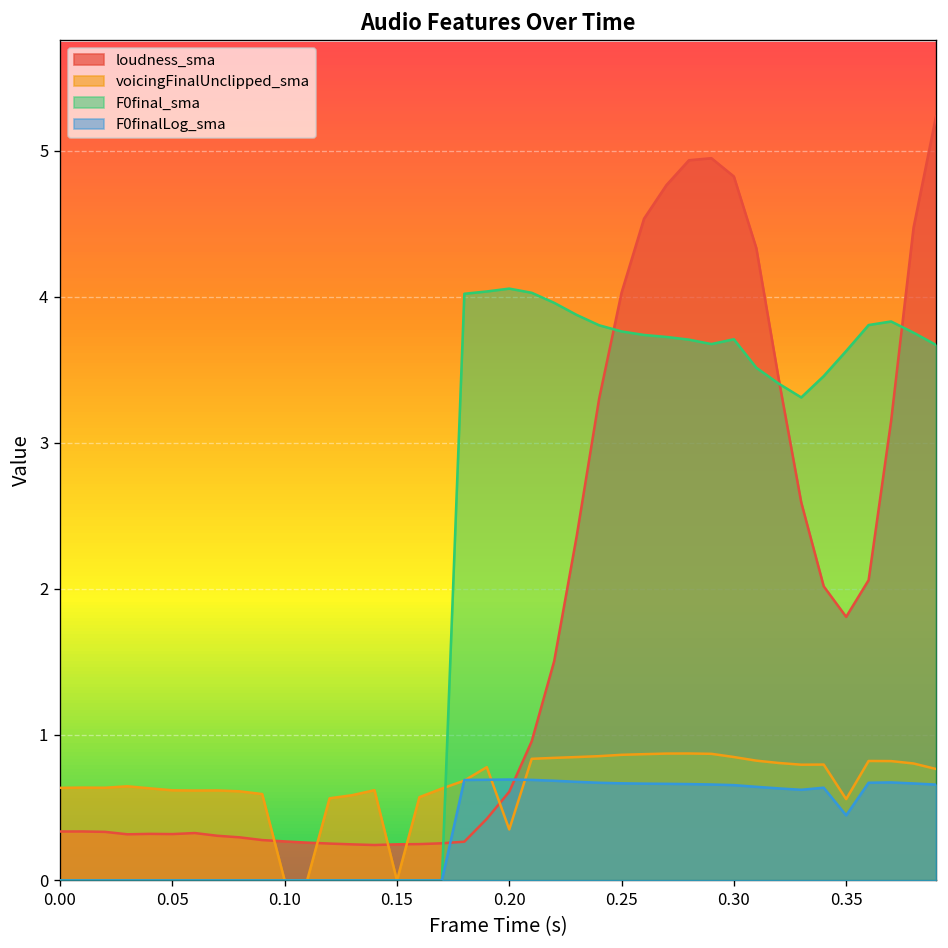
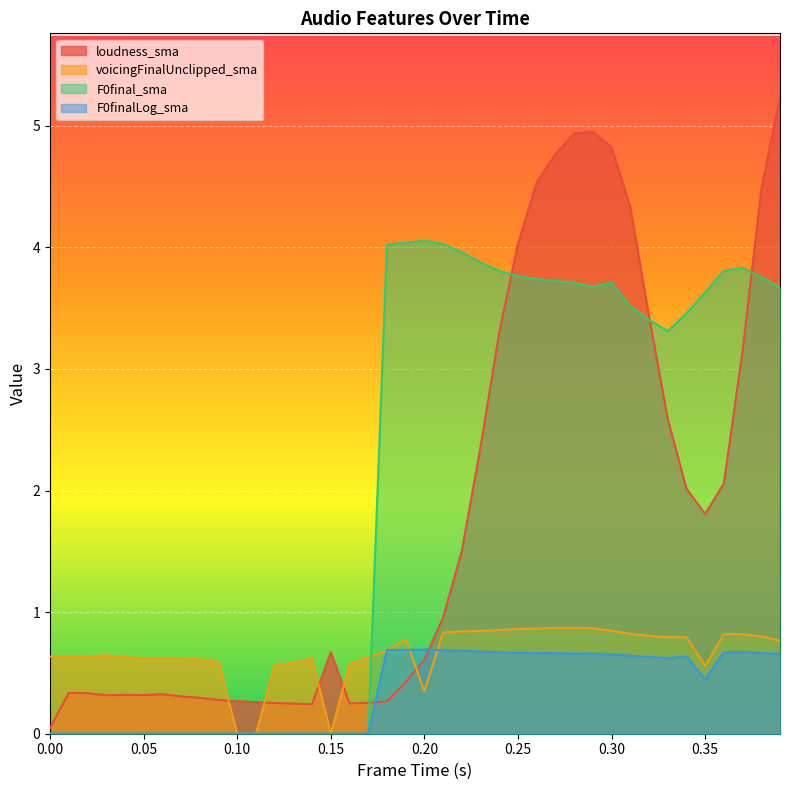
  {
    "loudness_sma": {
-     "0.00": 0.34,
+     "0.00": 0.05,
      "0.05": 0.32,
      "0.10": 0.27,
-     "0.15": 0.25,
+     "0.15": 0.67,
      "0.20": 0.61,
      "0.25": 4.03,
      "0.30": 4.82,
      "0.35": 1.81
    },
    "voicingFinalUnclipped_sma": {
      "0.00": 0.63,
      "0.05": 0.62,
      "0.20": 0.35,
      "0.25": 0.86,
      "0.30": 0.85,
      "0.35": 0.56
    },
    "F0final_sma": {
      "0.20": 4.06,
      "0.25": 3.76,
      "0.30": 3.71,
      "0.35": 3.63
    },
    "F0finalLog_sma": {
      "0.20": 0.69,
      "0.25": 0.67,
      "0.30": 0.65,
      "0.35": 0.45
    }
  }
